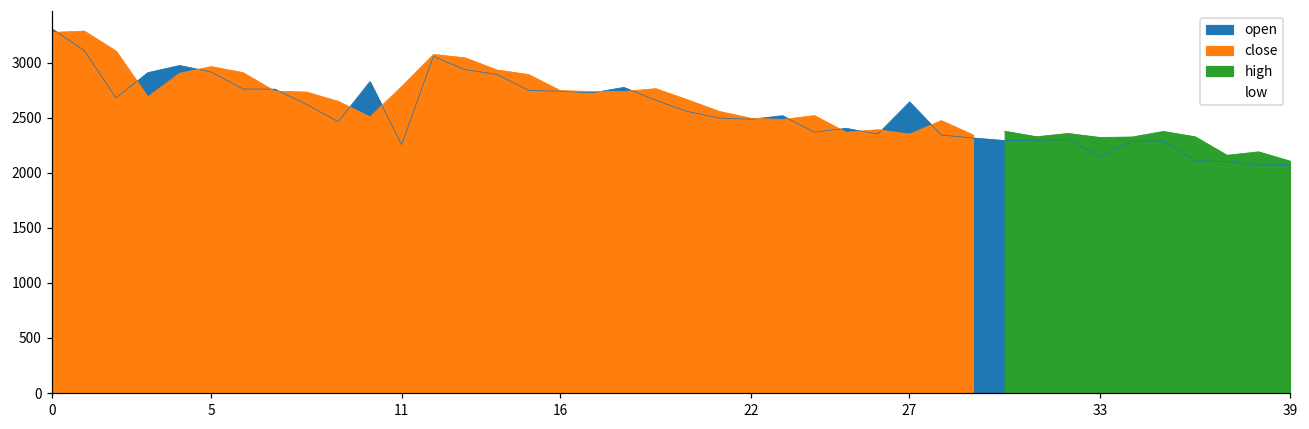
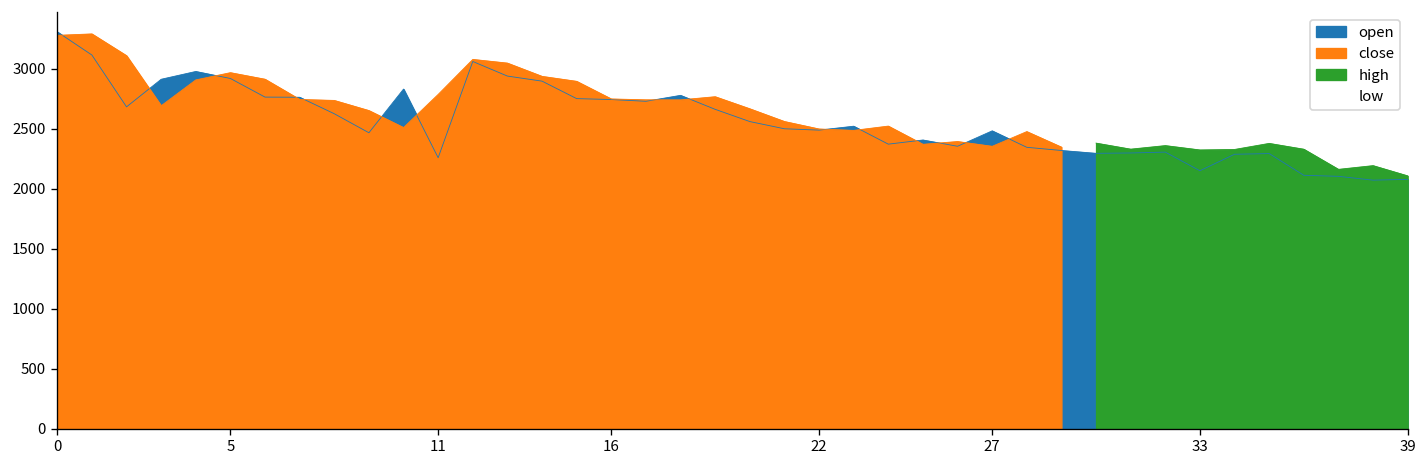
  {
    "open": {
      "0": 3310,
      "11": 2260,
-     "27": 2640,
+     "27": 2480,
      "33": 2150,
      "39": 2080
    },
    "close": {
      "5": 2970,
      "11": 2790,
      "27": 2350
    },
    "high": {
      "33": 2320,
      "39": 2110
    },
    "low": {
      "11": 2740
    }
  }
